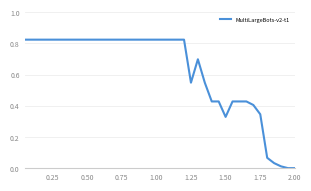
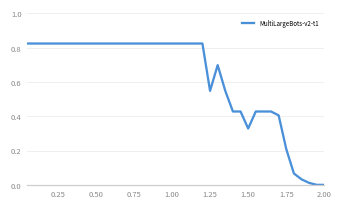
  {
    "0.25": 0.82,
    "0.50": 0.82,
    "0.75": 0.82,
    "1.00": 0.82,
    "1.25": 0.55,
    "1.50": 0.33,
-   "1.75": 0.35,
+   "1.75": 0.21,
    "2.00": 0.00
  }
